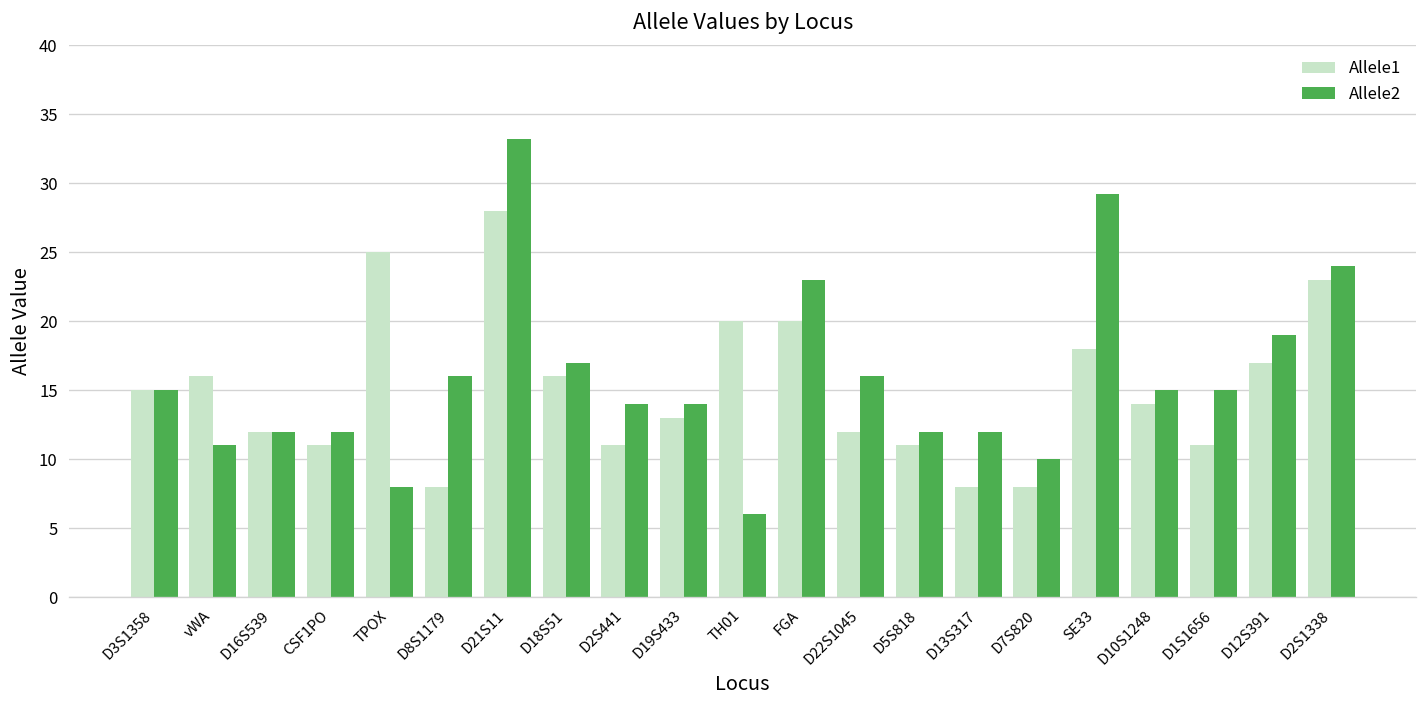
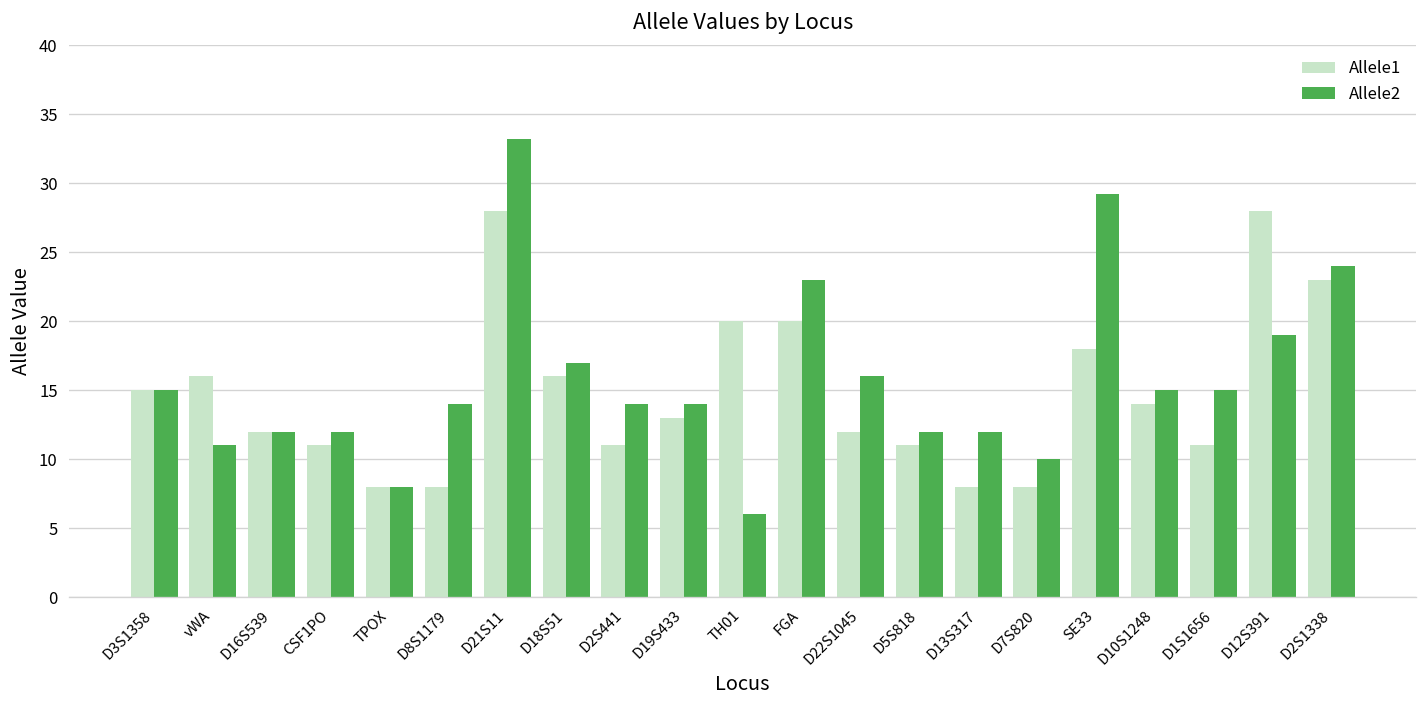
  {
    "Allele1": {
      "D3S1358": 15,
      "vWA": 16,
      "D16S539": 12,
      "CSF1PO": 11,
-     "TPOX": 25,
+     "TPOX": 8,
      "D8S1179": 8,
      "D21S11": 28,
      "D18S51": 16,
      "D2S441": 11,
      "D19S433": 13,
      "TH01": 20,
      "FGA": 20,
      "D22S1045": 12,
      "D5S818": 11,
      "D13S317": 8,
      "D7S820": 8,
      "SE33": 18,
      "D10S1248": 14,
      "D1S1656": 11,
-     "D12S391": 17,
+     "D12S391": 28,
      "D2S1338": 23
    },
    "Allele2": {
      "D3S1358": 15,
      "vWA": 11,
      "D16S539": 12,
      "CSF1PO": 12,
      "TPOX": 8,
-     "D8S1179": 16,
+     "D8S1179": 14,
      "D21S11": 33,
      "D18S51": 17,
      "D2S441": 14,
      "D19S433": 14,
      "TH01": 6,
      "FGA": 23,
      "D22S1045": 16,
      "D5S818": 12,
      "D13S317": 12,
      "D7S820": 10,
      "SE33": 29,
      "D10S1248": 15,
      "D1S1656": 15,
      "D12S391": 19,
      "D2S1338": 24
    }
  }
